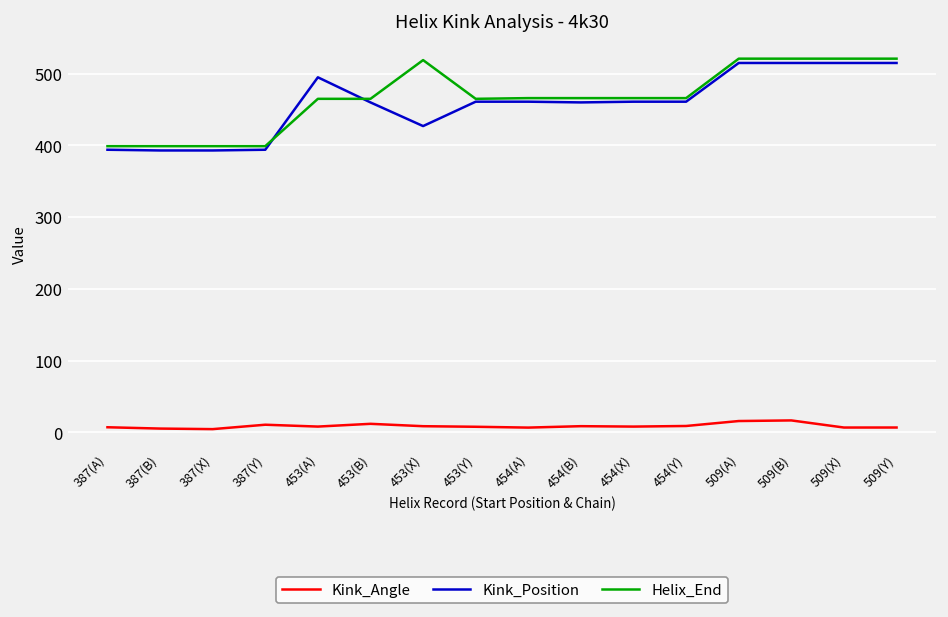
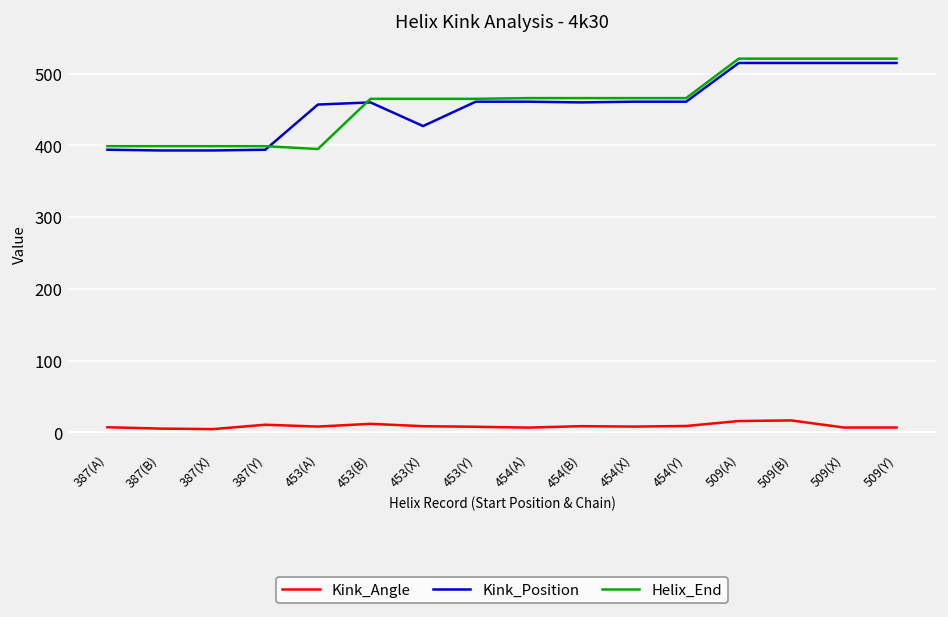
  {
    "Kink_Angle": {
      "387(A)": 10,
      "387(B)": 10,
      "387(X)": 0,
      "387(Y)": 10,
      "453(A)": 10,
      "453(B)": 10,
      "453(X)": 10,
      "453(Y)": 10,
      "454(A)": 10,
      "454(B)": 10,
      "454(X)": 10,
      "454(Y)": 10,
      "509(A)": 20,
      "509(B)": 20,
      "509(X)": 10,
      "509(Y)": 10
    },
    "Kink_Position": {
      "387(A)": 390,
      "387(B)": 390,
      "387(X)": 390,
      "387(Y)": 390,
-     "453(A)": 500,
+     "453(A)": 460,
      "453(B)": 460,
      "453(X)": 430,
      "454(A)": 460,
      "454(B)": 460,
      "454(X)": 460,
      "454(Y)": 460,
      "509(A)": 520,
      "509(B)": 520,
      "509(X)": 520,
      "509(Y)": 520
    },
    "Helix_End": {
      "387(A)": 400,
      "387(B)": 400,
      "387(X)": 400,
      "387(Y)": 400,
-     "453(A)": 470,
+     "453(A)": 400,
      "453(B)": 470,
-     "453(X)": 520,
+     "453(X)": 470,
      "454(A)": 470,
      "454(B)": 470,
      "454(X)": 470,
      "454(Y)": 470,
      "509(A)": 520,
      "509(B)": 520,
      "509(X)": 520,
      "509(Y)": 520
    }
  }
